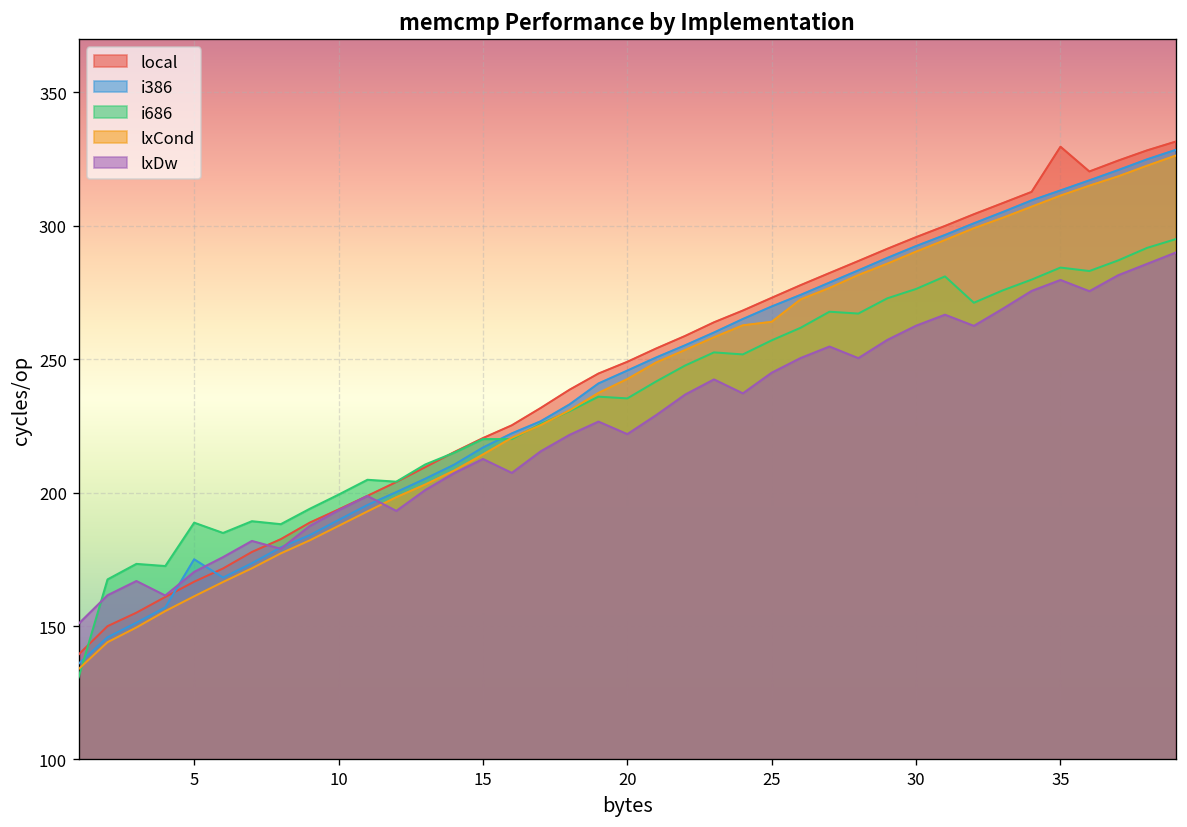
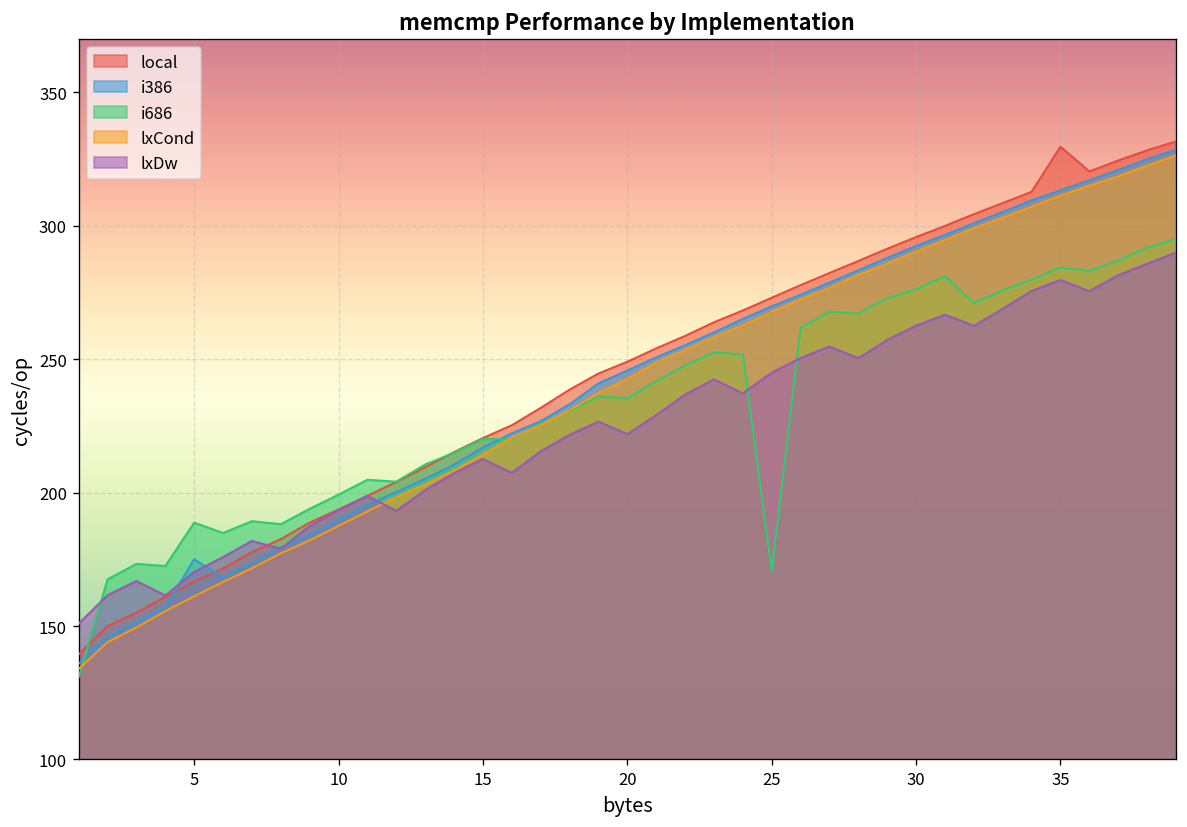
  {
    "local": {
      "5": 167,
      "20": 249,
      "25": 273,
      "30": 296,
      "35": 330
    },
    "i386": {
      "5": 175,
      "10": 190,
      "15": 217,
      "20": 246,
      "25": 270,
      "30": 292,
      "35": 313
    },
    "i686": {
      "5": 189,
      "10": 199,
      "20": 235,
-     "25": 257,
+     "25": 171,
      "30": 276,
      "35": 284
    },
    "lxCond": {
      "5": 161,
      "10": 188,
      "15": 214,
      "20": 243,
-     "25": 264,
+     "25": 268,
      "30": 290,
      "35": 311
    },
    "lxDw": {
      "5": 170,
      "15": 213,
      "20": 222,
      "25": 245,
      "30": 263,
      "35": 280
    }
  }
